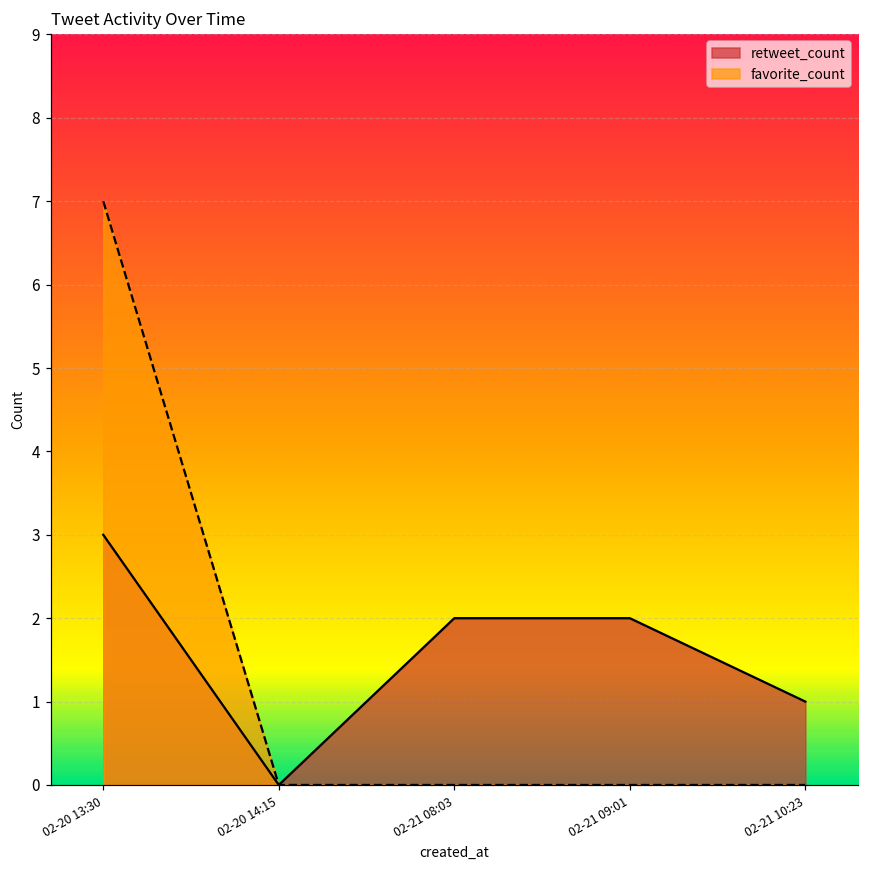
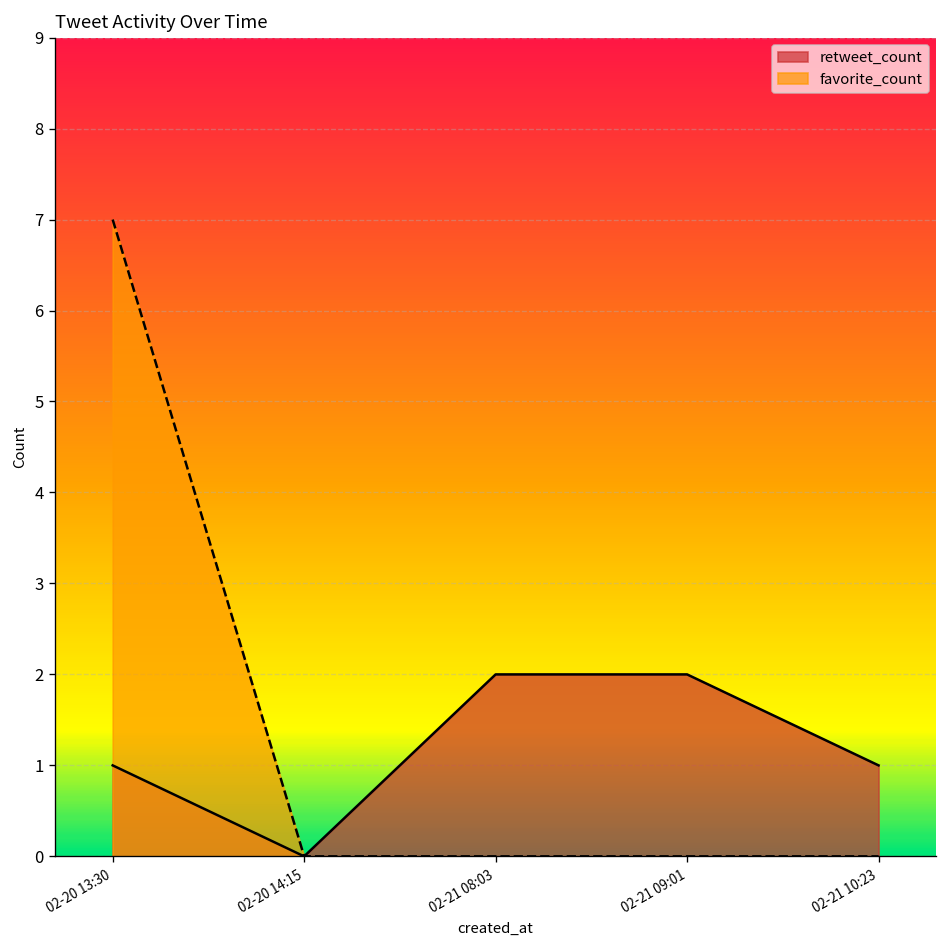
  {
    "retweet_count": {
-     "02-20 13:30": 3,
+     "02-20 13:30": 1,
      "02-21 08:03": 2,
      "02-21 09:01": 2,
      "02-21 10:23": 1
    },
    "favorite_count": {
      "02-20 13:30": 7,
      "02-21 08:03": 0,
      "02-21 09:01": 0,
      "02-21 10:23": 0
    }
  }
